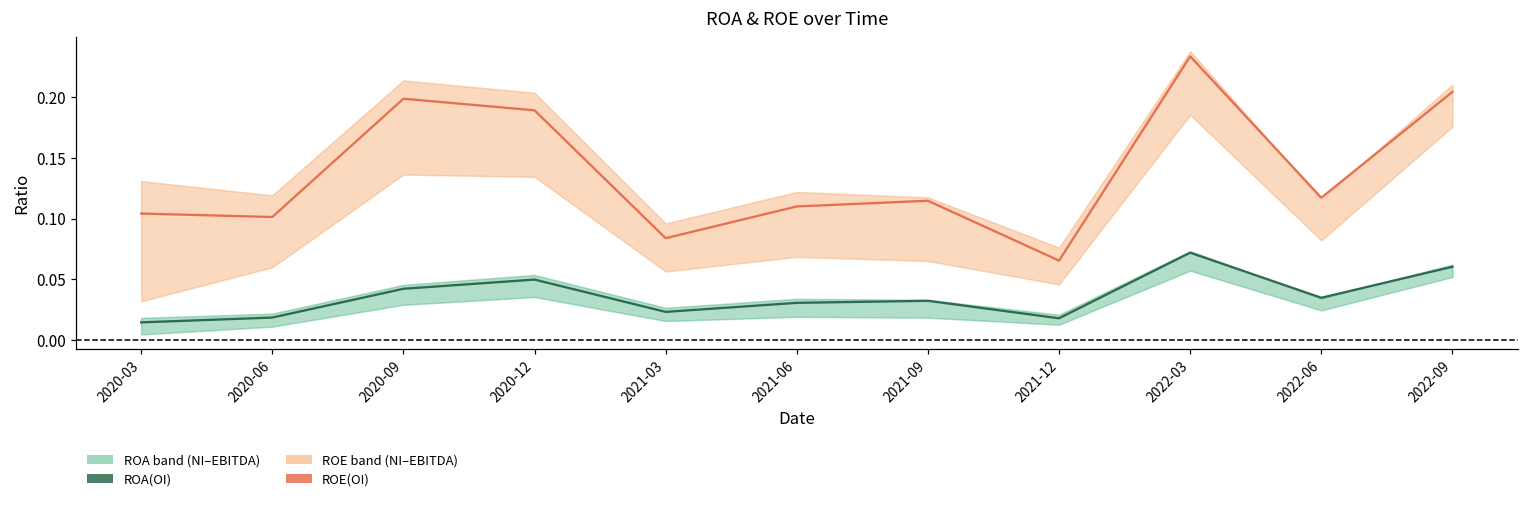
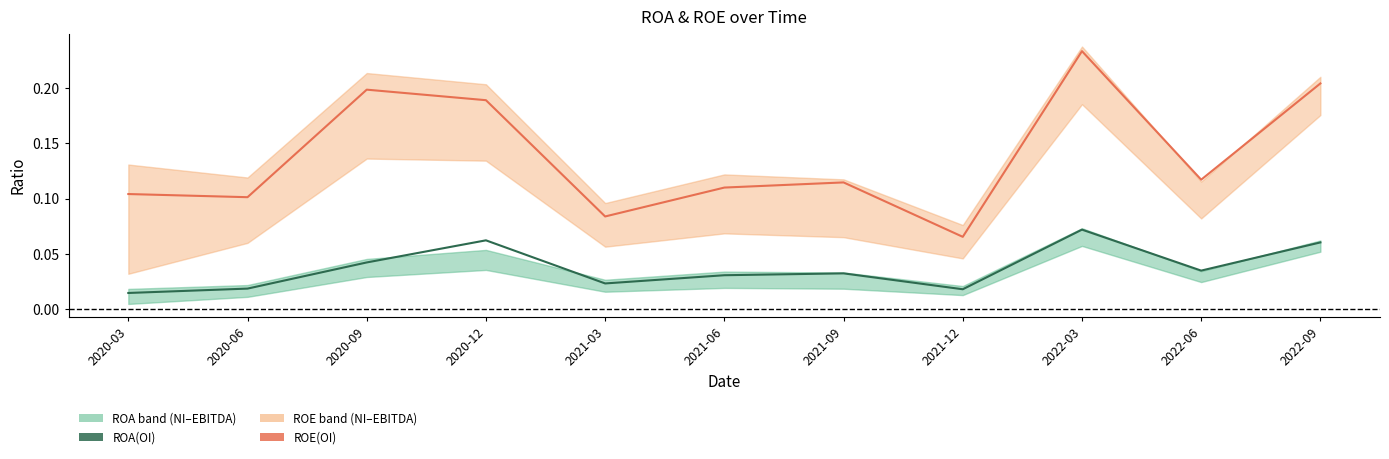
  {
    "ROA(OI)": {
      "2020-03": 0.014,
      "2020-06": 0.018,
      "2020-09": 0.042,
-     "2020-12": 0.050,
+     "2020-12": 0.062,
      "2021-03": 0.023,
      "2021-06": 0.030,
      "2021-12": 0.018
    }
  }
